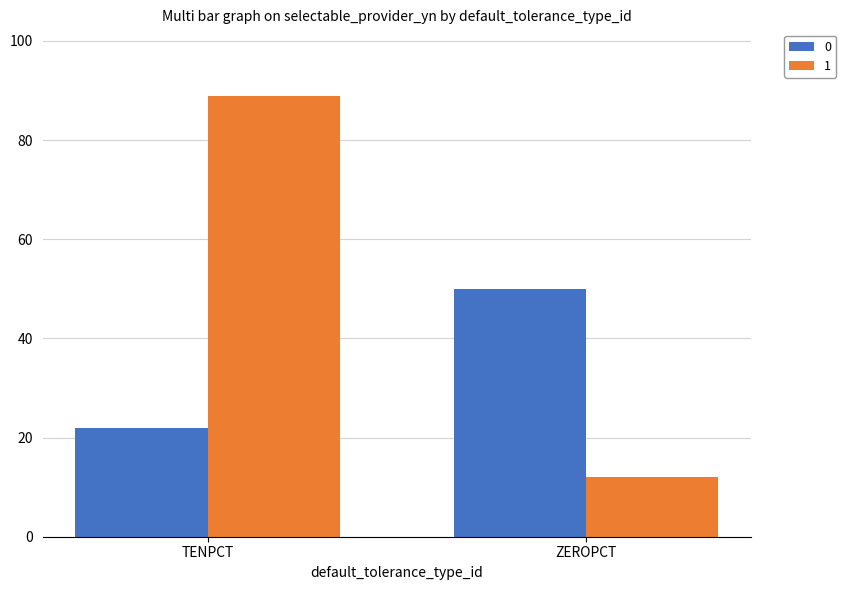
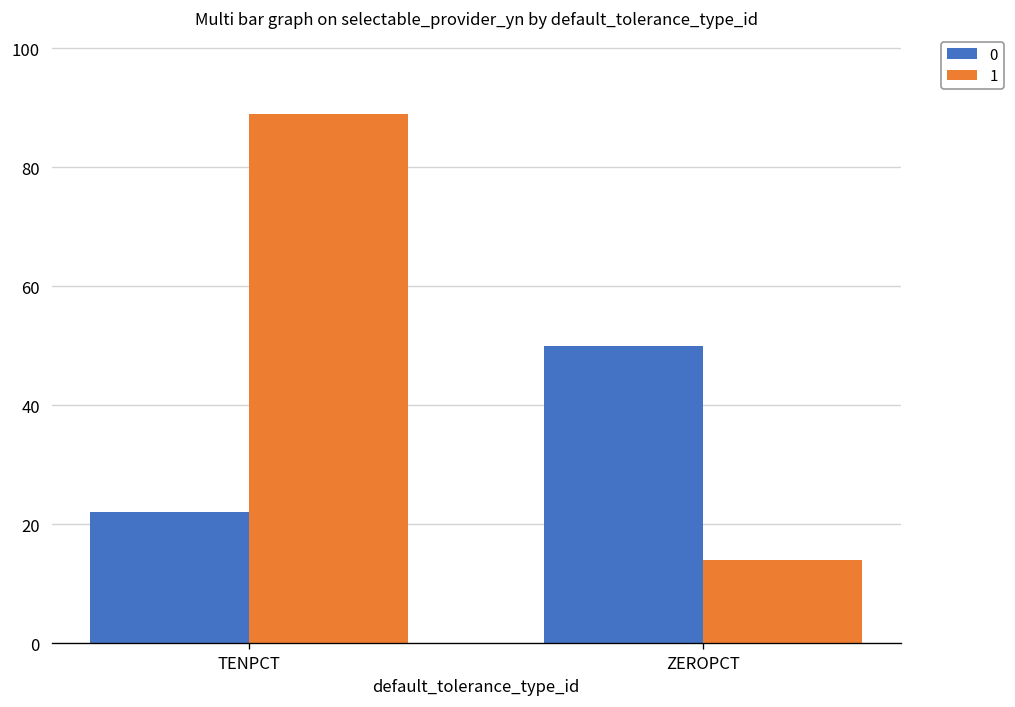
  {
    "0": {
      "TENPCT": 22,
      "ZEROPCT": 50
    },
    "1": {
      "TENPCT": 89,
-     "ZEROPCT": 12
+     "ZEROPCT": 14
    }
  }
